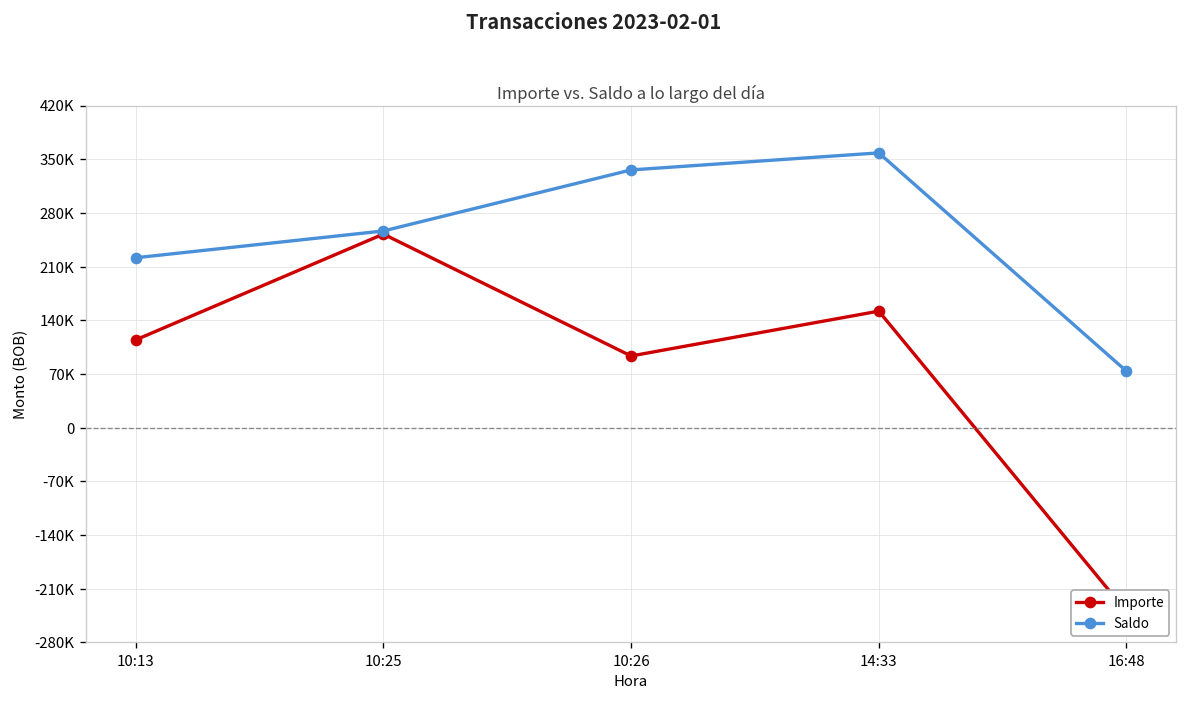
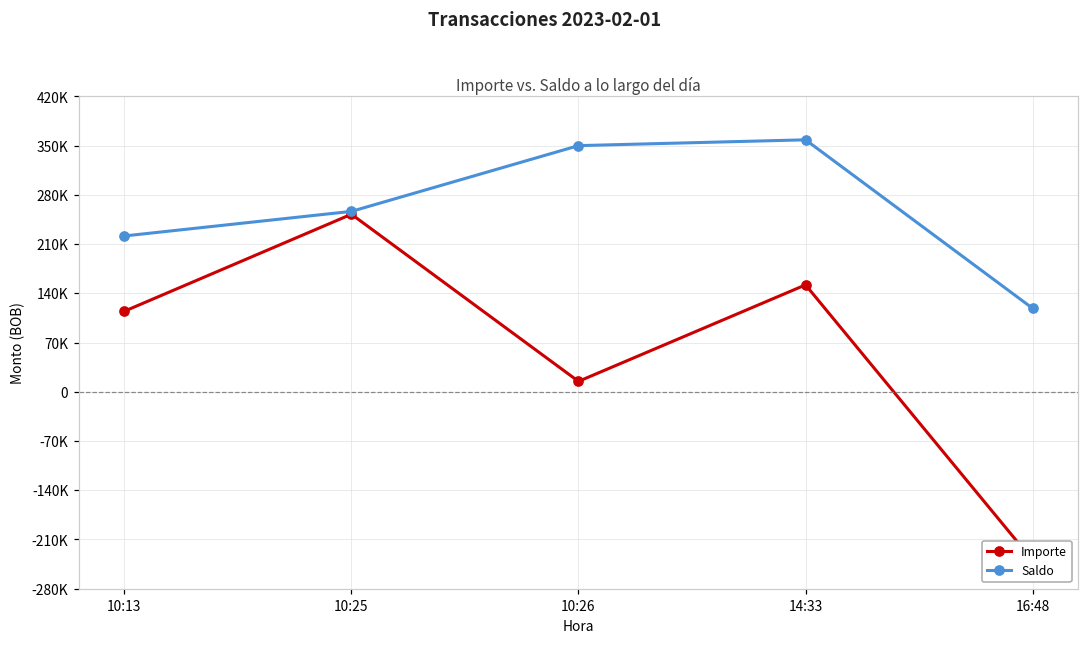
  {
    "Importe": {
      "10:13": 110000,
      "10:25": 250000,
-     "10:26": 90000,
+     "10:26": 10000,
      "14:33": 150000
    },
    "Saldo": {
      "10:13": 220000,
      "10:25": 260000,
-     "10:26": 340000,
+     "10:26": 350000,
      "14:33": 360000,
-     "16:48": 70000
+     "16:48": 120000
    }
  }
